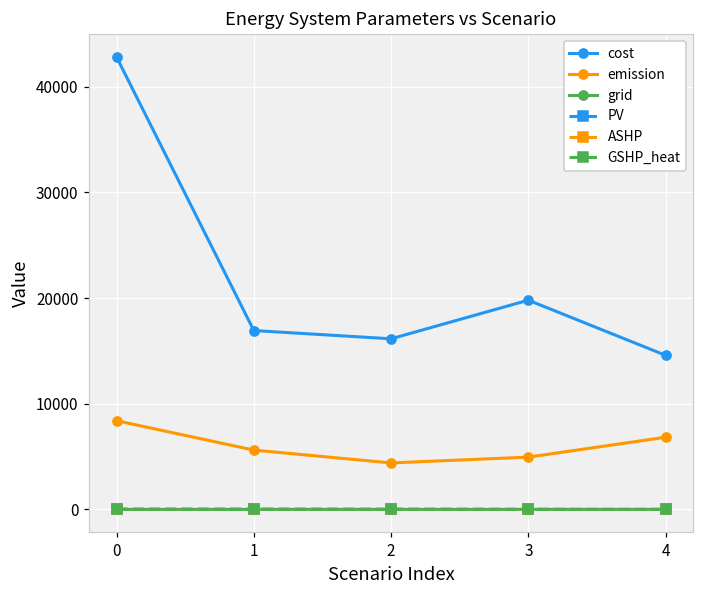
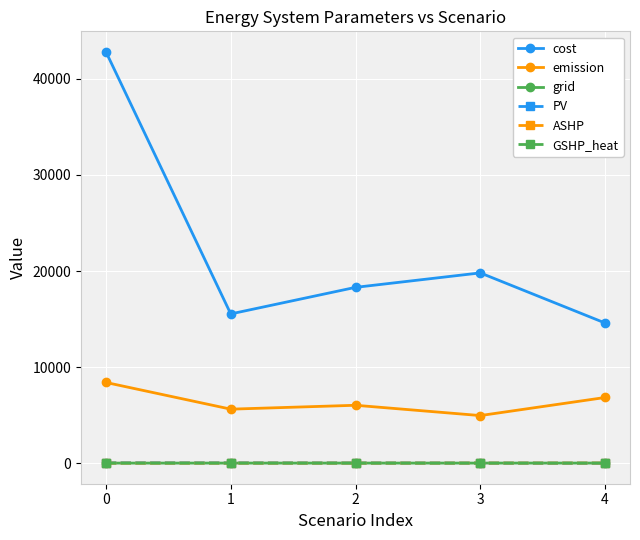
  {
    "cost": {
      "0": 43000,
-     "1": 17000,
-     "2": 16000,
+     "1": 16000,
+     "2": 18000,
      "3": 20000,
      "4": 15000
    },
    "emission": {
      "0": 8000,
      "1": 6000,
-     "2": 4000,
+     "2": 6000,
      "3": 5000,
      "4": 7000
    },
    "GSHP_heat": {
      "0": 0,
      "1": 0,
      "2": 0,
      "3": 0,
      "4": 0
    }
  }
